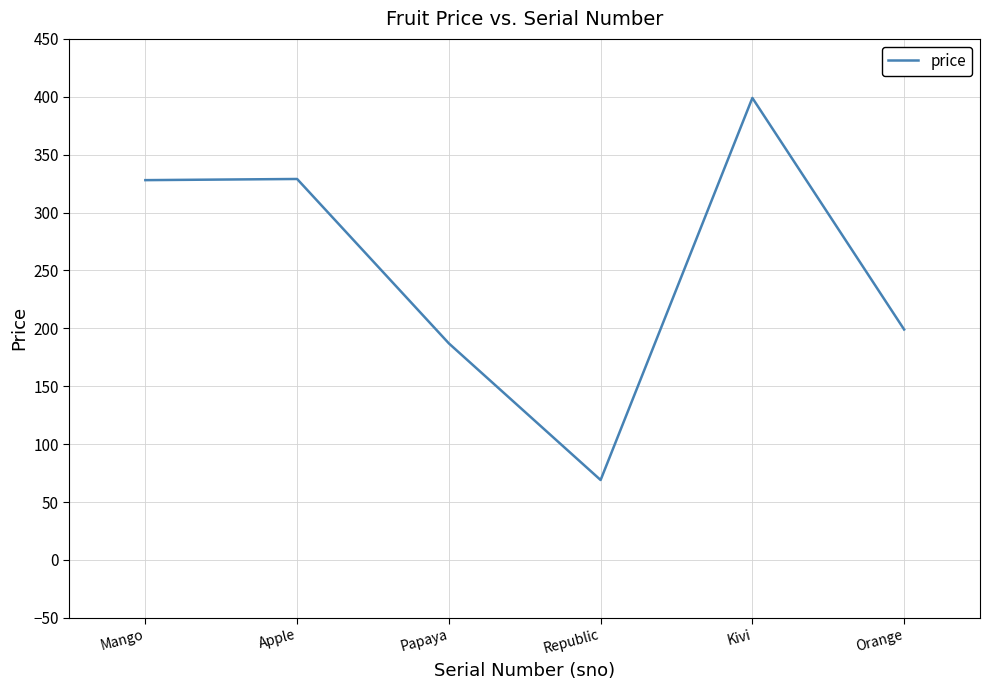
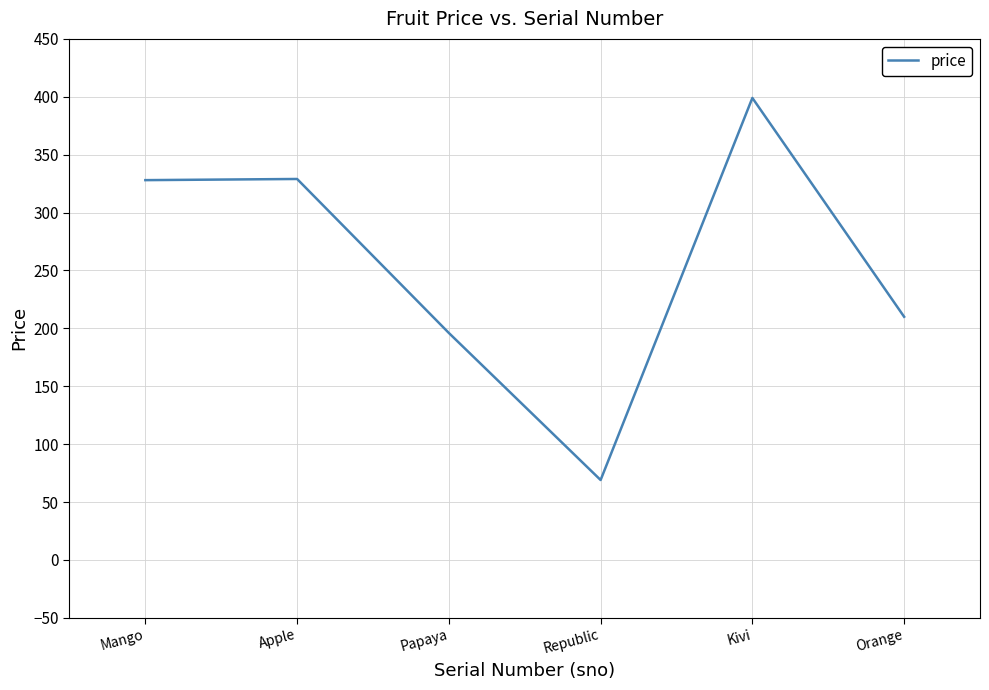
  {
    "Mango": 328,
    "Apple": 329,
-   "Papaya": 187,
+   "Papaya": 196,
    "Republic": 69,
    "Kivi": 399,
-   "Orange": 199
+   "Orange": 210
  }
